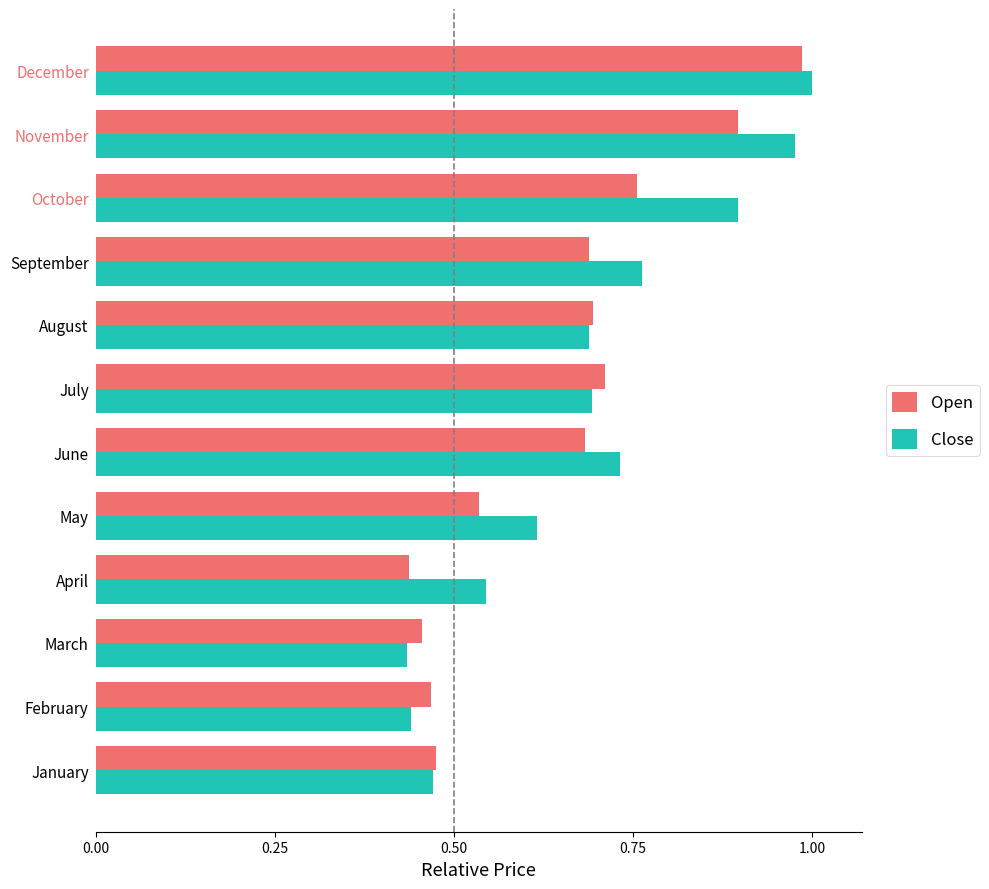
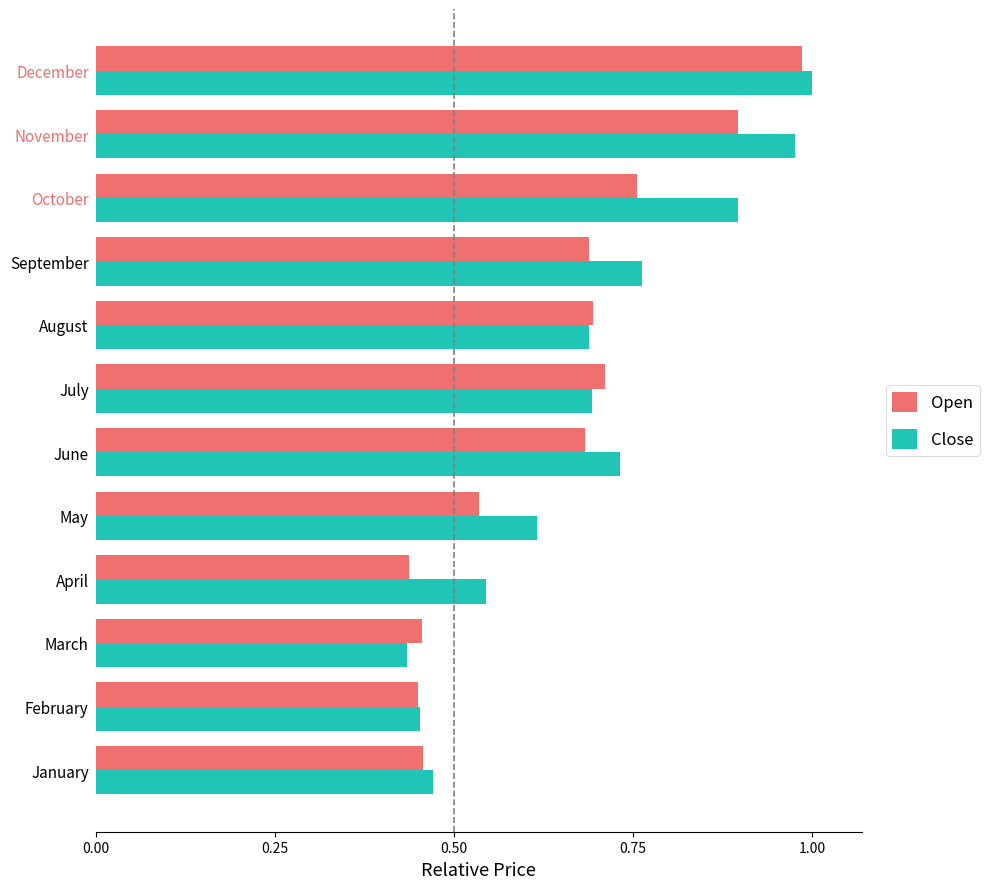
  {
    "Open": {
      "December": 0.99,
      "November": 0.90,
      "October": 0.76,
      "September": 0.69,
      "August": 0.69,
      "July": 0.71,
      "June": 0.68,
      "May": 0.54,
      "April": 0.44,
      "March": 0.46,
-     "February": 0.47,
-     "January": 0.48
+     "February": 0.45,
+     "January": 0.46
    },
    "Close": {
      "December": 1.00,
      "November": 0.98,
      "October": 0.90,
      "September": 0.76,
      "August": 0.69,
      "July": 0.69,
      "June": 0.73,
      "May": 0.62,
      "April": 0.54,
      "March": 0.44,
-     "February": 0.44,
+     "February": 0.45,
      "January": 0.47
    }
  }
